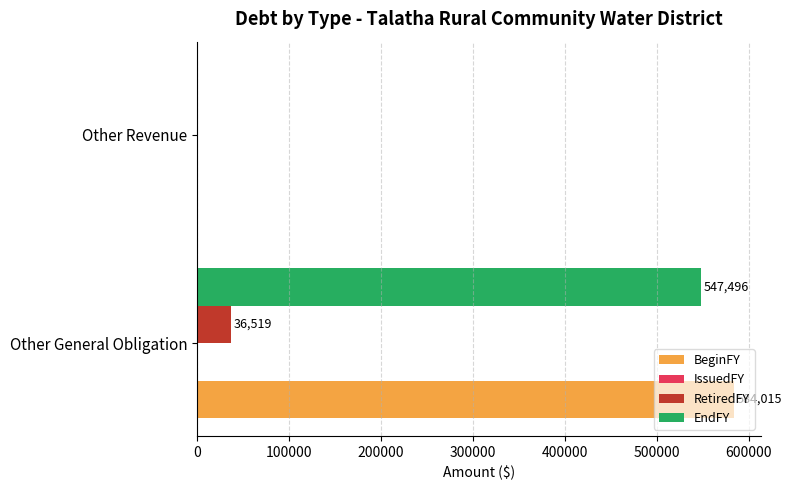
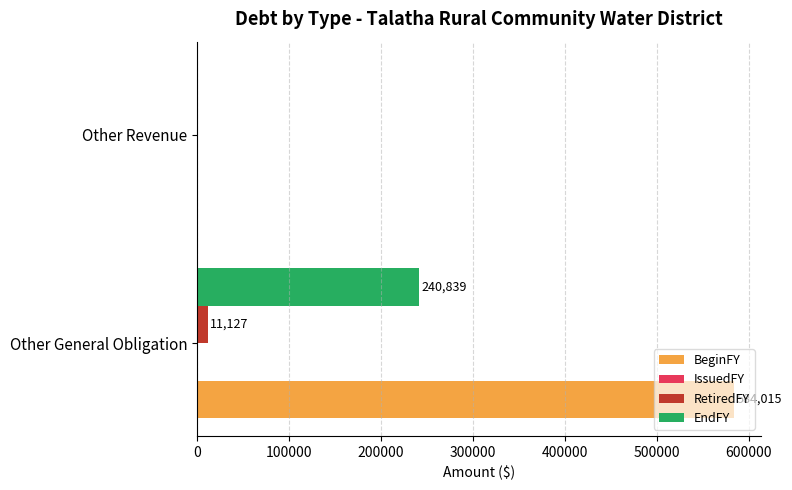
  {
    "BeginFY": {
      "Other Revenue": "0"
    },
    "IssuedFY": {
      "Other Revenue": "0",
      "Other General Obligation": "0"
    },
    "RetiredFY": {
-     "Other General Obligation": "36,519"
+     "Other General Obligation": "11,127"
    },
    "EndFY": {
-     "Other General Obligation": "547,496"
+     "Other General Obligation": "240,839"
    }
  }
